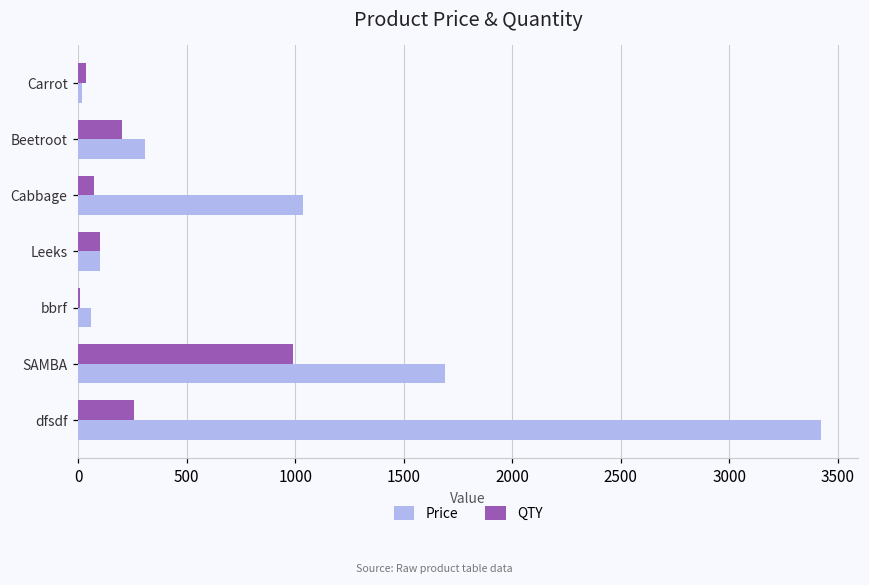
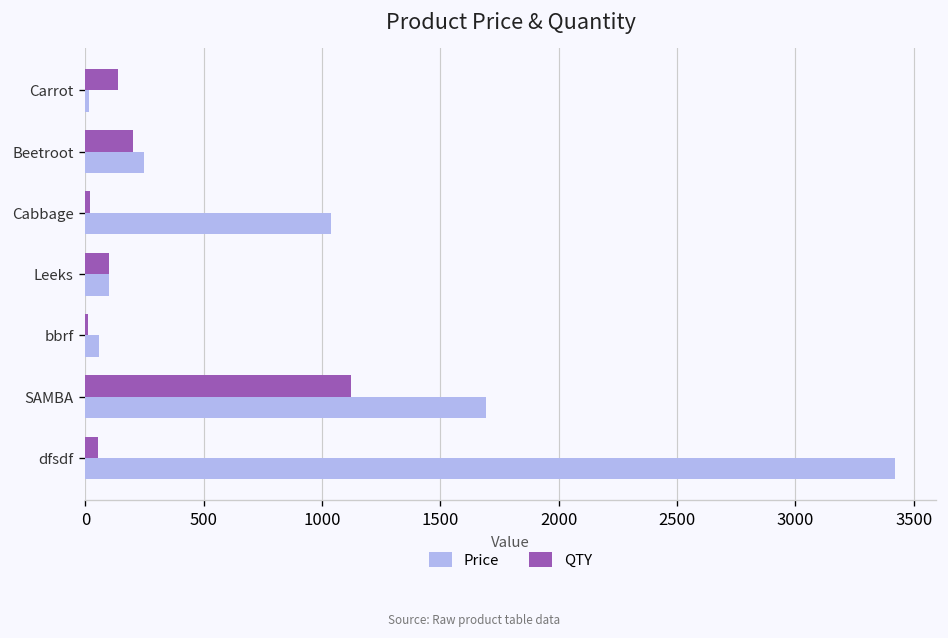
  {
    "Price": {
      "Carrot": 20,
-     "Beetroot": 310,
+     "Beetroot": 250,
      "Cabbage": 1040,
      "Leeks": 100,
      "bbrf": 60,
      "SAMBA": 1690,
      "dfsdf": 3420
    },
    "QTY": {
-     "Carrot": 40,
+     "Carrot": 140,
      "Beetroot": 200,
-     "Cabbage": 70,
+     "Cabbage": 20,
      "Leeks": 100,
-     "SAMBA": 990,
-     "dfsdf": 260
+     "SAMBA": 1120,
+     "dfsdf": 60
    }
  }
